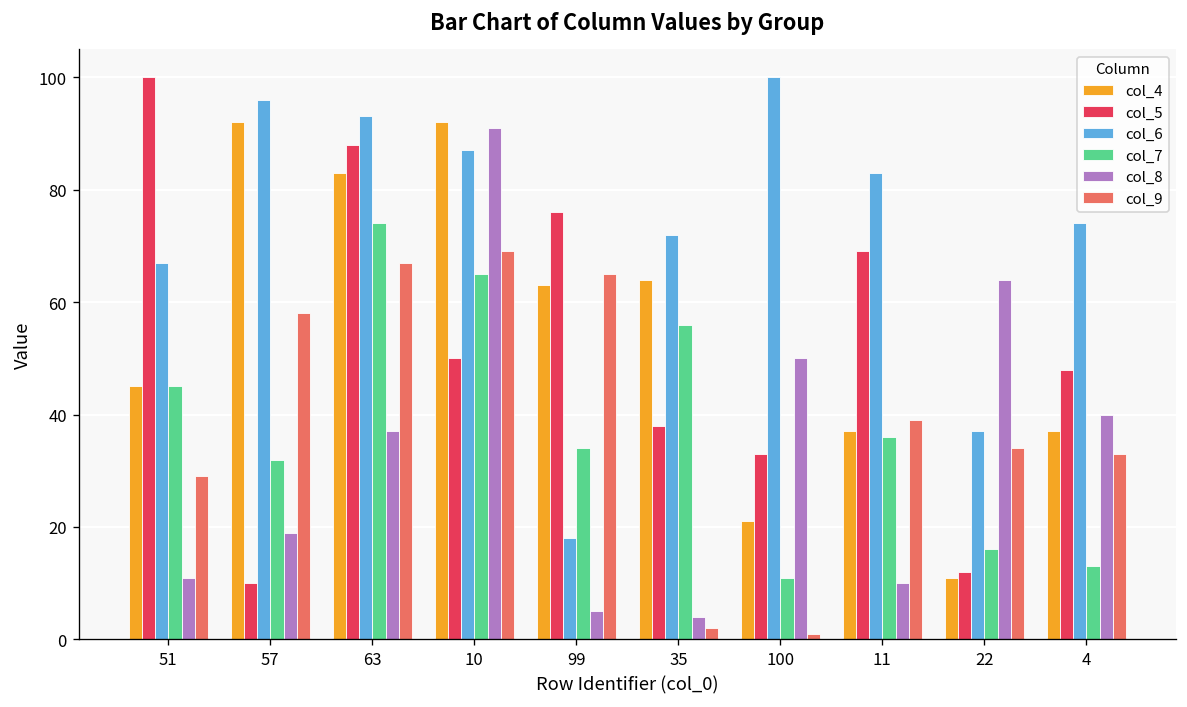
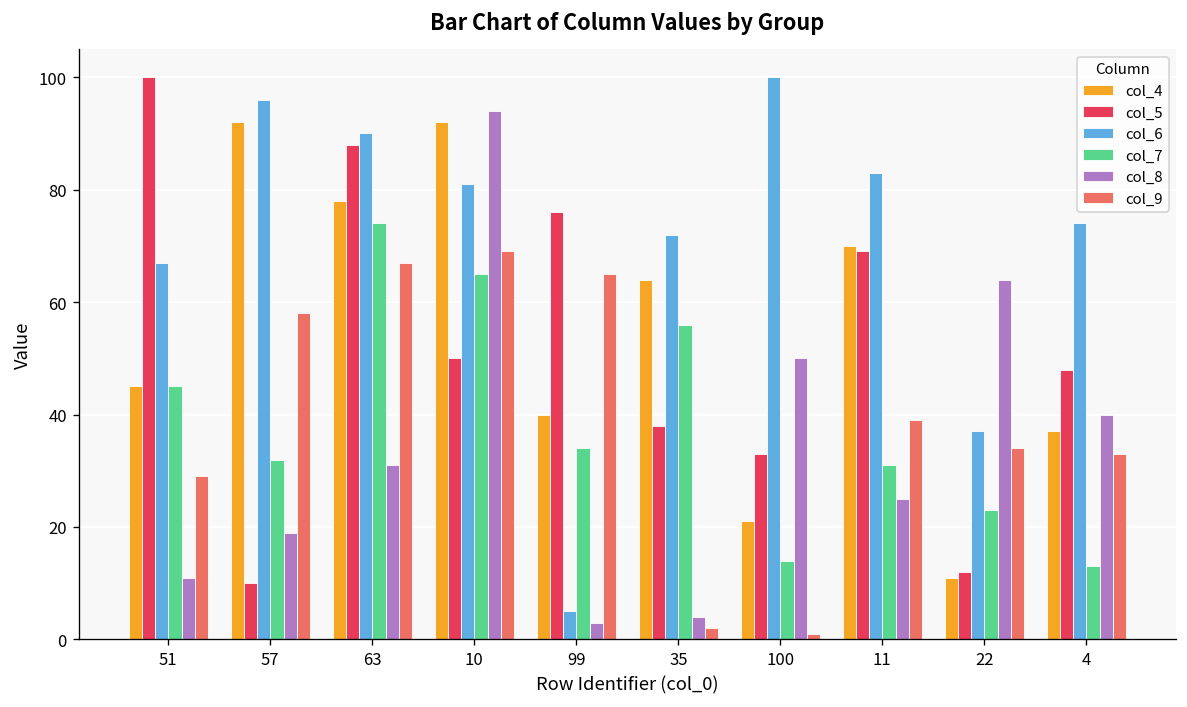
  {
    "col_4": {
      "51": 45,
      "57": 92,
-     "63": 83,
+     "63": 78,
      "10": 92,
-     "99": 63,
+     "99": 40,
      "35": 64,
      "100": 21,
-     "11": 37,
+     "11": 70,
      "22": 11,
      "4": 37
    },
    "col_6": {
      "51": 67,
      "57": 96,
-     "63": 93,
-     "10": 87,
-     "99": 18,
+     "63": 90,
+     "10": 81,
+     "99": 5,
      "35": 72,
      "100": 100,
      "11": 83,
      "22": 37,
      "4": 74
    },
    "col_7": {
      "51": 45,
      "57": 32,
      "63": 74,
      "10": 65,
      "99": 34,
      "35": 56,
-     "100": 11,
-     "11": 36,
-     "22": 16,
+     "100": 14,
+     "11": 31,
+     "22": 23,
      "4": 13
    },
    "col_8": {
      "51": 11,
      "57": 19,
-     "63": 37,
-     "10": 91,
-     "99": 5,
+     "63": 31,
+     "10": 94,
+     "99": 3,
      "35": 4,
      "100": 50,
-     "11": 10,
+     "11": 25,
      "22": 64,
      "4": 40
    }
  }
